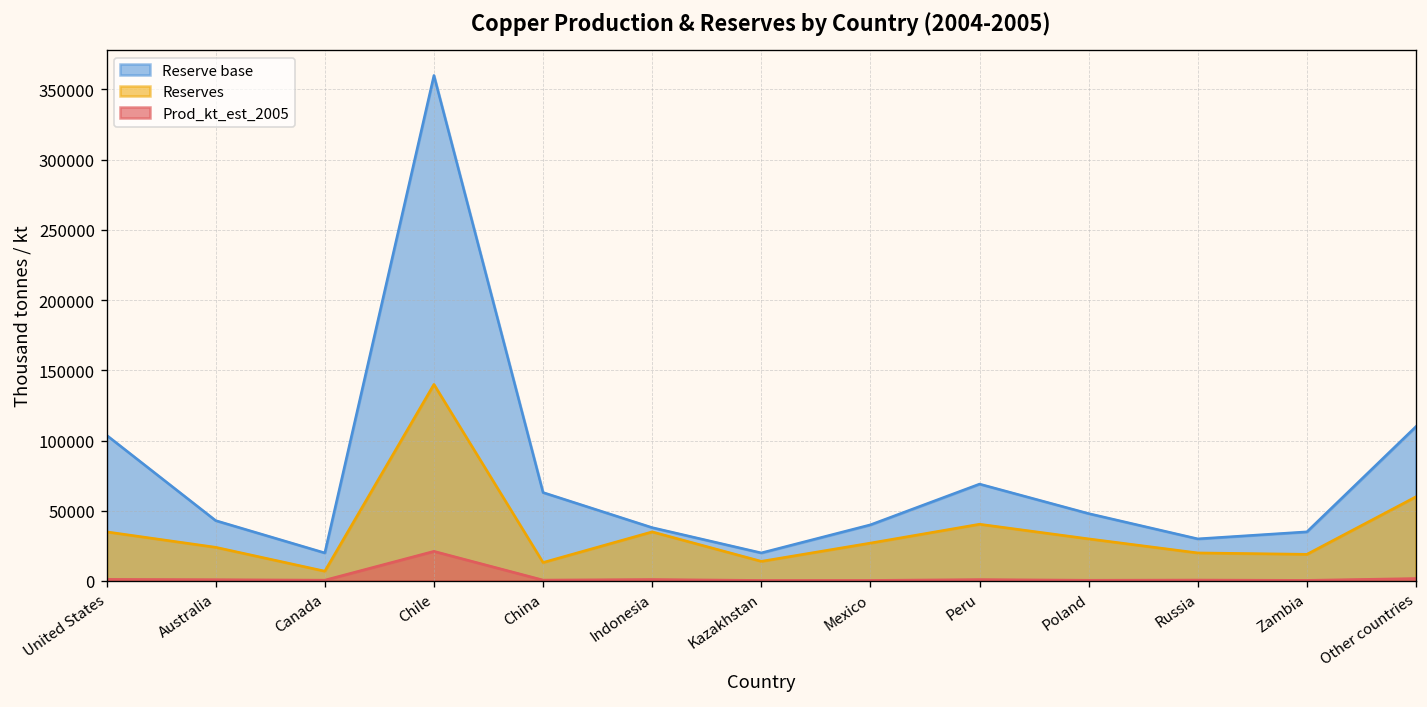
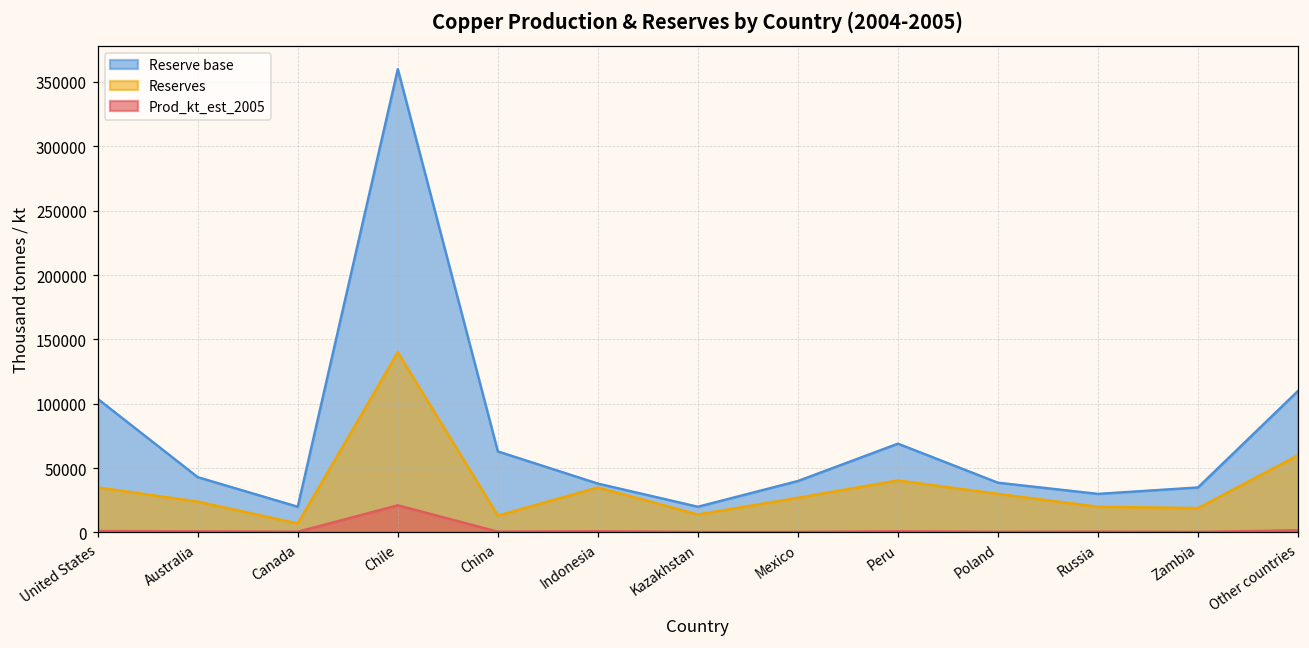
  {
    "Reserve base": {
      "United States": 104000,
      "Australia": 43000,
      "Canada": 20000,
      "Chile": 360000,
      "China": 63000,
      "Indonesia": 38000,
      "Kazakhstan": 20000,
      "Mexico": 40000,
      "Peru": 69000,
-     "Poland": 48000,
+     "Poland": 39000,
      "Russia": 30000,
      "Zambia": 35000,
      "Other countries": 110000
    },
    "Reserves": {
      "United States": 35000,
      "Australia": 24000,
      "Canada": 7000,
      "Chile": 140000,
      "China": 13000,
      "Indonesia": 35000,
      "Kazakhstan": 14000,
      "Mexico": 27000,
      "Peru": 40000,
      "Poland": 30000,
      "Russia": 20000,
      "Zambia": 19000,
      "Other countries": 60000
    },
    "Prod_kt_est_2005": {
      "United States": 1000,
      "Australia": 1000,
      "Canada": 1000,
      "Chile": 21000,
      "China": 1000,
      "Indonesia": 1000,
      "Kazakhstan": 0,
      "Mexico": 0,
      "Peru": 1000,
      "Poland": 1000,
      "Russia": 1000,
      "Zambia": 0,
      "Other countries": 2000
    }
  }
